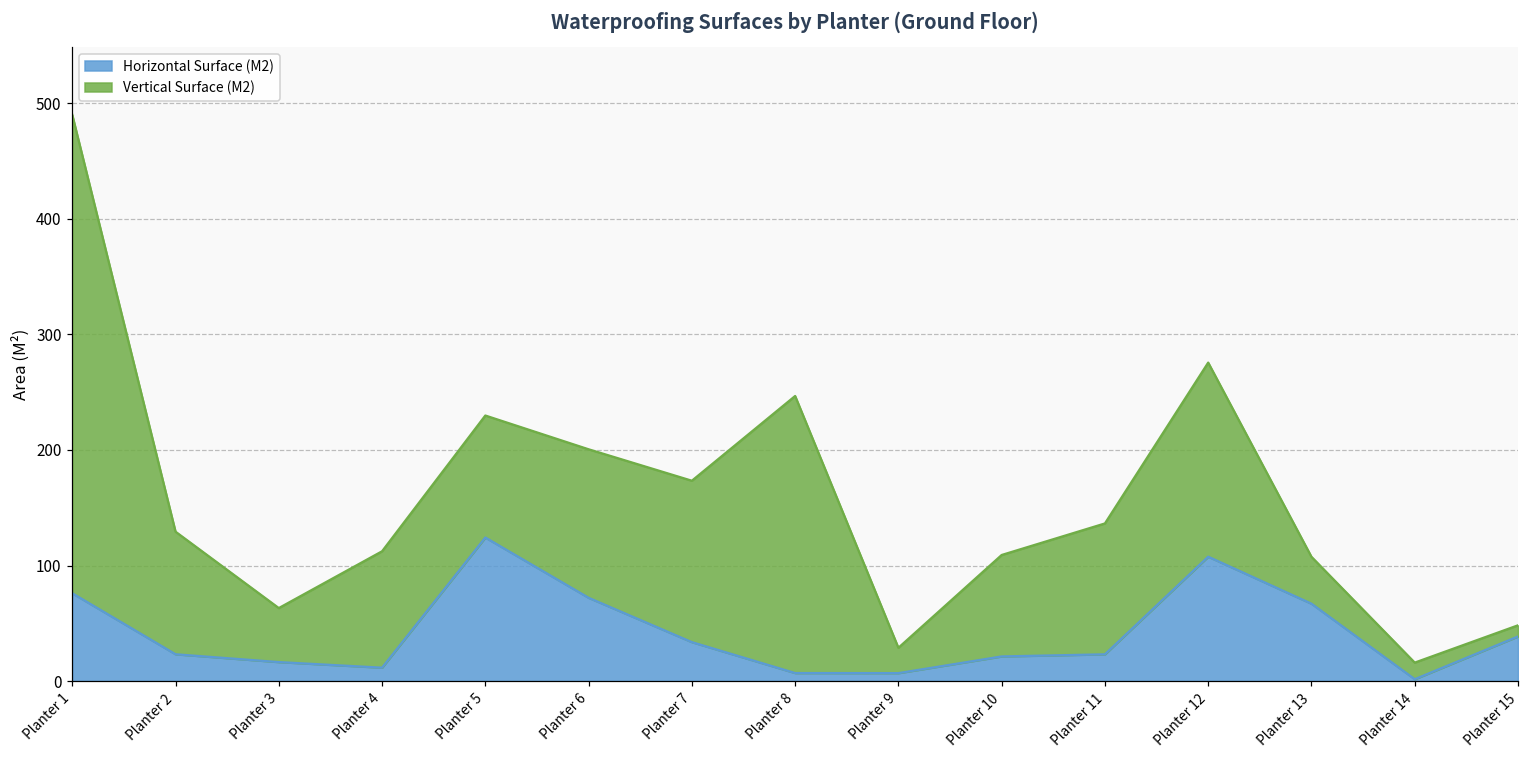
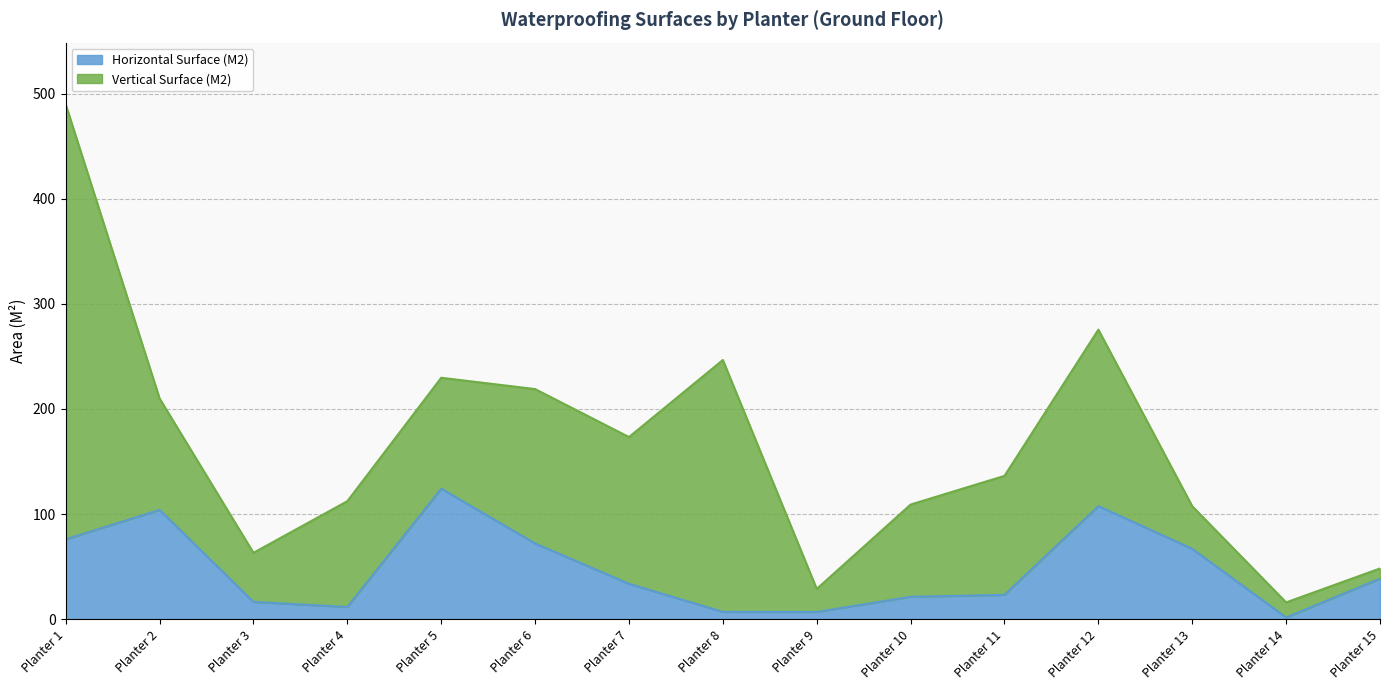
  {
    "Horizontal Surface (M2)": {
      "Planter 1": 76,
-     "Planter 2": 23,
+     "Planter 2": 104,
      "Planter 3": 16,
      "Planter 4": 12,
      "Planter 5": 124,
      "Planter 6": 72,
      "Planter 7": 34,
      "Planter 8": 7,
      "Planter 9": 7,
      "Planter 10": 21,
      "Planter 11": 23,
      "Planter 12": 108,
      "Planter 13": 67,
      "Planter 14": 2,
      "Planter 15": 39
    },
    "Vertical Surface (M2)": {
      "Planter 1": 414,
      "Planter 2": 106,
      "Planter 3": 47,
      "Planter 4": 101,
      "Planter 5": 106,
-     "Planter 6": 128,
+     "Planter 6": 147,
      "Planter 7": 140,
      "Planter 8": 240,
      "Planter 9": 22,
      "Planter 10": 88,
      "Planter 11": 113,
      "Planter 12": 168,
      "Planter 13": 41,
      "Planter 14": 14,
      "Planter 15": 10
    }
  }
